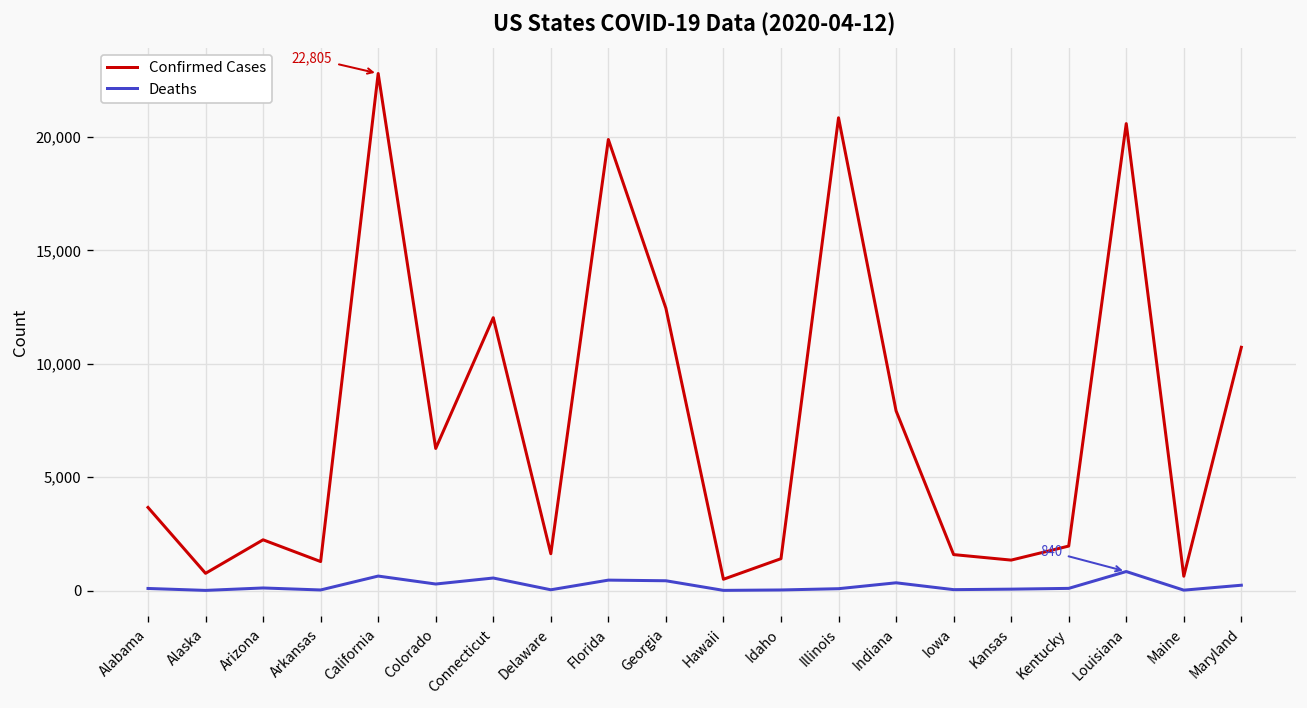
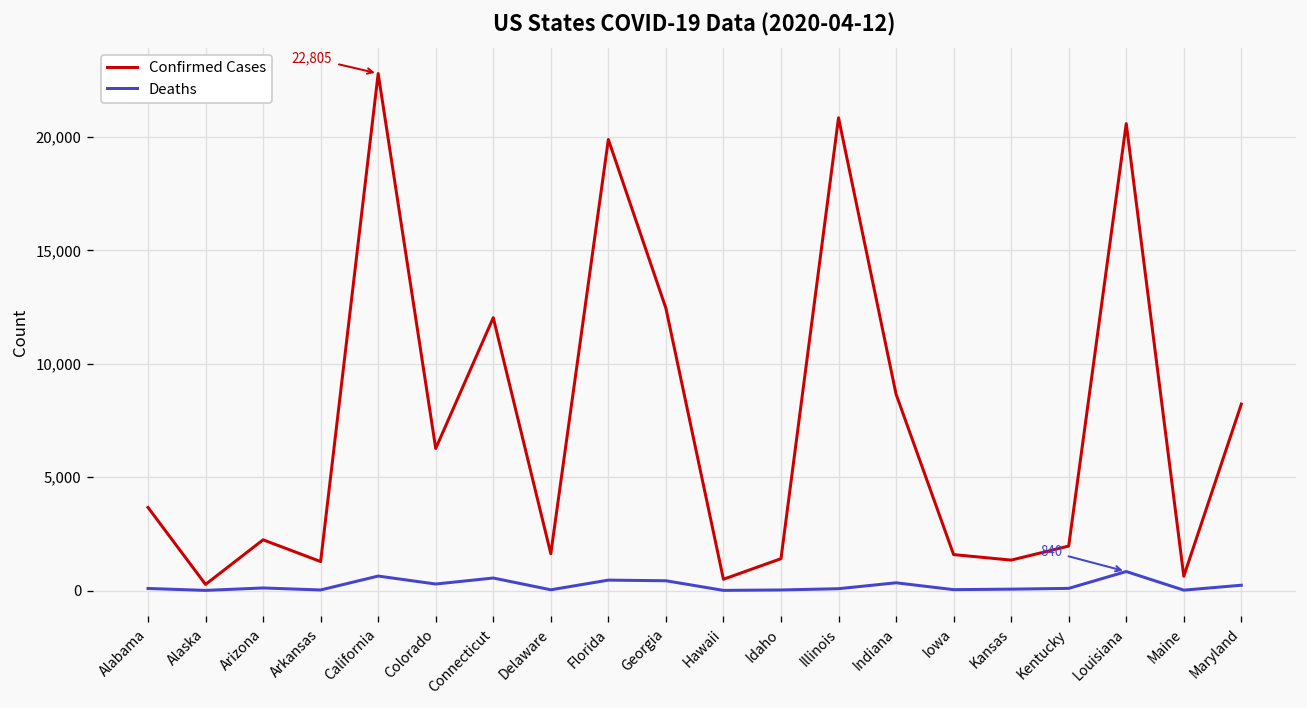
  {
    "Confirmed Cases": {
      "Alabama": "3,700",
-     "Alaska": "800",
+     "Alaska": "300",
      "Arizona": "2,200",
      "Arkansas": "1,300",
      "Colorado": "6,300",
      "Connecticut": "12,000",
      "Delaware": "1,600",
      "Florida": "19,900",
      "Georgia": "12,500",
      "Hawaii": "500",
      "Idaho": "1,400",
      "Illinois": "20,900",
-     "Indiana": "7,900",
+     "Indiana": "8,700",
      "Iowa": "1,600",
      "Kansas": "1,300",
      "Louisiana": "20,600",
      "Maine": "600",
-     "Maryland": "10,700"
+     "Maryland": "8,200"
    },
    "Deaths": {
      "Alabama": "100",
      "Alaska": "0",
      "Arizona": "100",
      "Arkansas": "0",
      "California": "600",
      "Colorado": "300",
      "Connecticut": "600",
      "Delaware": "0",
      "Florida": "500",
      "Georgia": "400",
      "Hawaii": "0",
      "Idaho": "0",
      "Illinois": "100",
      "Indiana": "300",
      "Iowa": "0",
      "Kansas": "100",
      "Kentucky": "100",
      "Maine": "0",
      "Maryland": "200"
    }
  }
